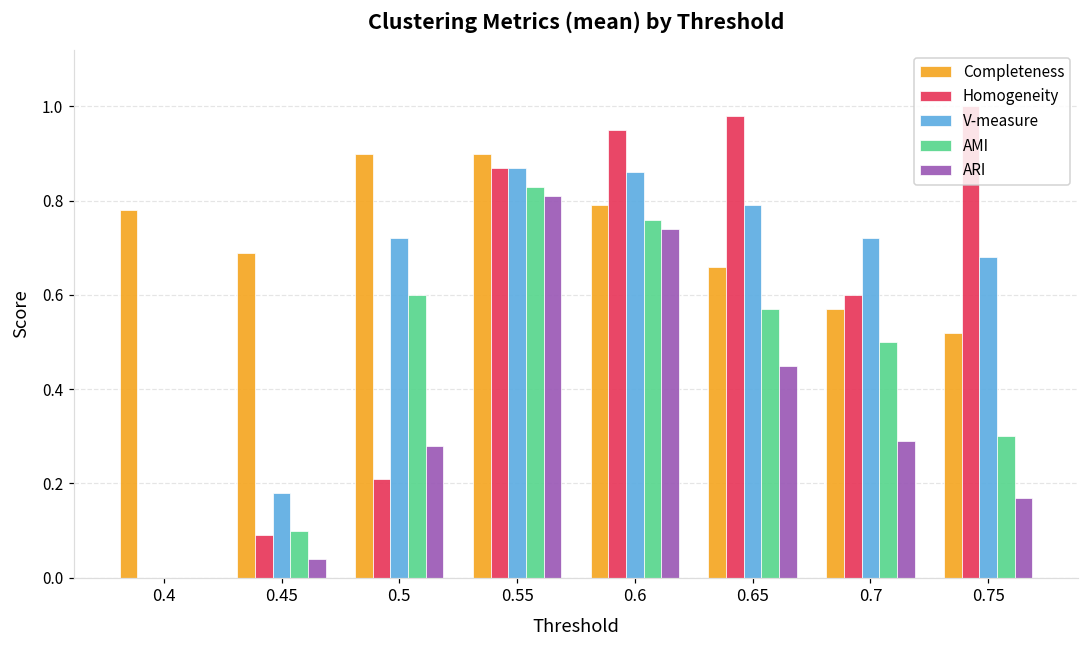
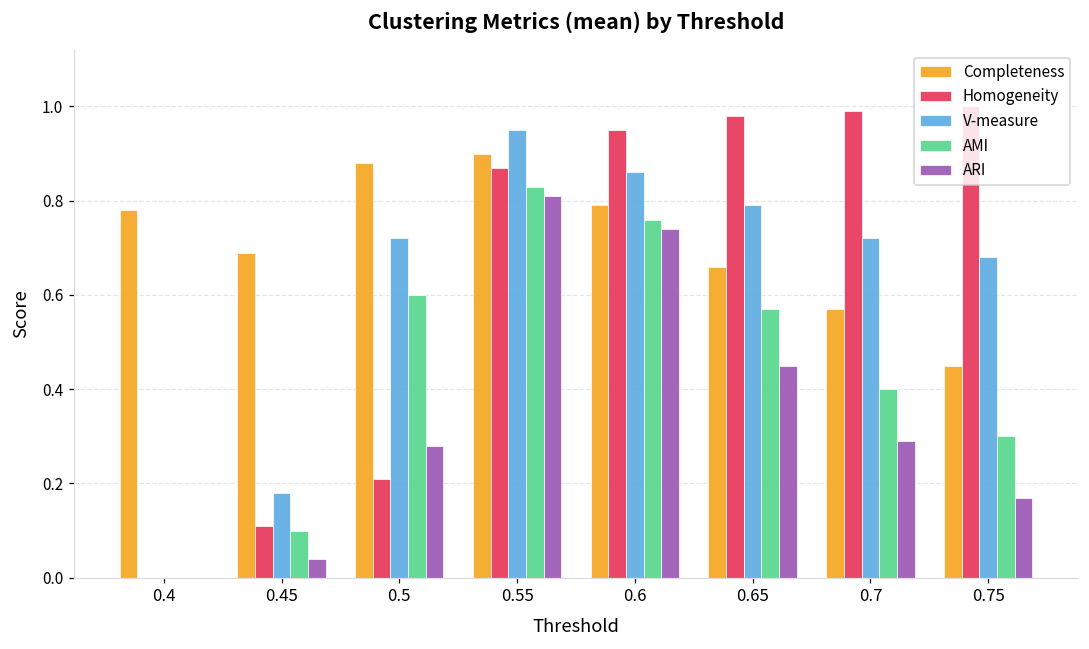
  {
    "Completeness": {
      "0.4": 0.78,
      "0.45": 0.69,
-     "0.5": 0.90,
+     "0.5": 0.88,
      "0.55": 0.90,
      "0.6": 0.79,
      "0.65": 0.66,
      "0.7": 0.57,
-     "0.75": 0.52
+     "0.75": 0.45
    },
    "Homogeneity": {
      "0.4": 0.00,
-     "0.45": 0.09,
+     "0.45": 0.11,
      "0.5": 0.21,
      "0.55": 0.87,
      "0.6": 0.95,
      "0.65": 0.98,
-     "0.7": 0.60
+     "0.7": 0.99
    },
    "V-measure": {
      "0.4": 0.00,
      "0.45": 0.18,
      "0.5": 0.72,
-     "0.55": 0.87,
+     "0.55": 0.95,
      "0.6": 0.86,
      "0.65": 0.79,
      "0.7": 0.72,
      "0.75": 0.68
    },
    "AMI": {
      "0.4": 0.0,
      "0.45": 0.1,
      "0.5": 0.6,
      "0.55": 0.83,
      "0.6": 0.76,
      "0.65": 0.57,
-     "0.7": 0.5,
+     "0.7": 0.4,
      "0.75": 0.3
    },
    "ARI": {
      "0.4": 0.00,
      "0.45": 0.04,
      "0.5": 0.28,
      "0.55": 0.81,
      "0.6": 0.74,
      "0.65": 0.45,
      "0.7": 0.29,
      "0.75": 0.17
    }
  }
